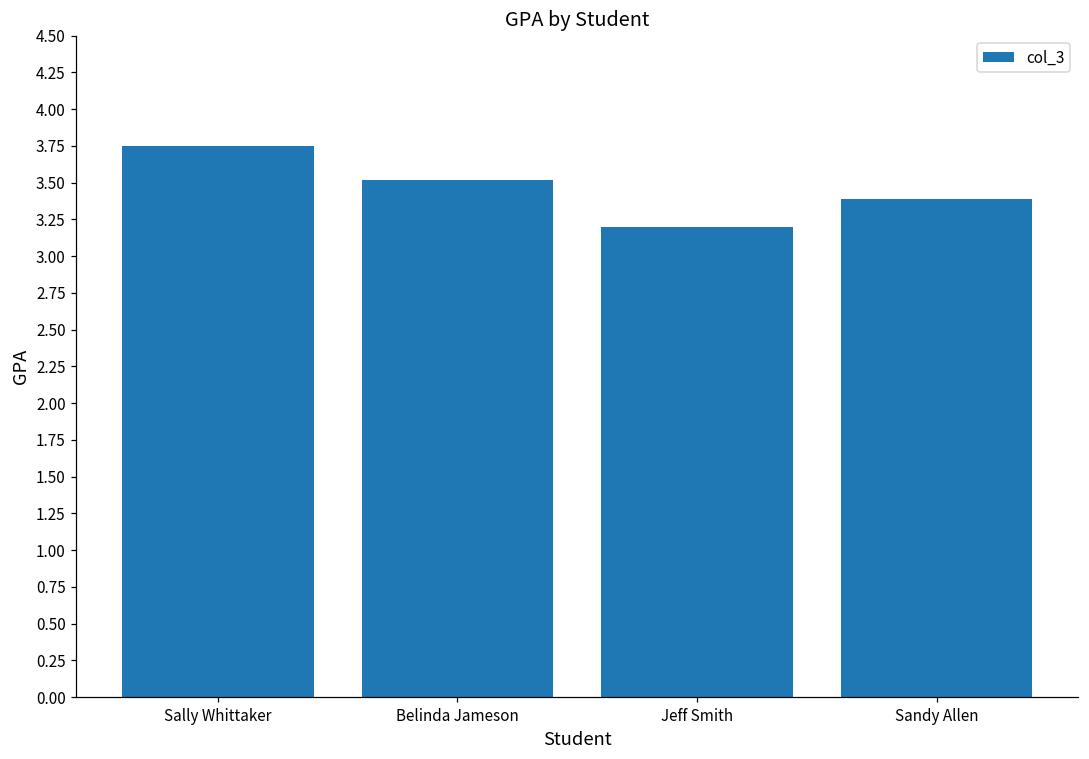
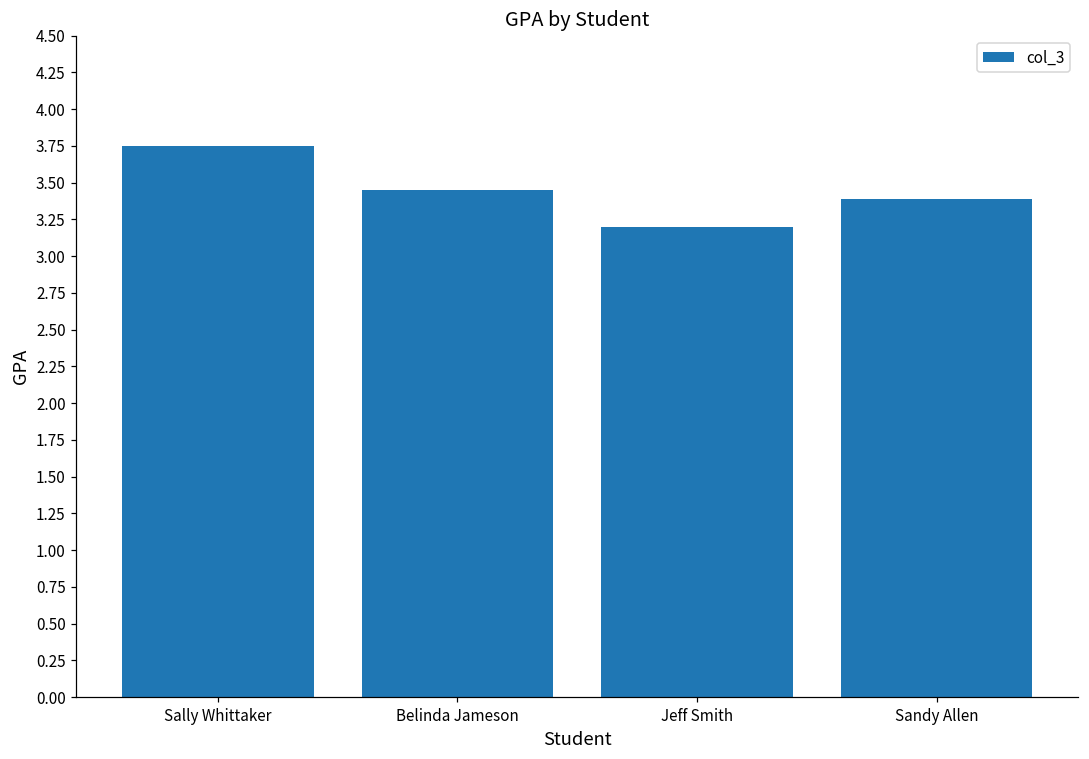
  {
    "Sally Whittaker": 3.75,
-   "Belinda Jameson": 3.52,
+   "Belinda Jameson": 3.45,
    "Jeff Smith": 3.20,
    "Sandy Allen": 3.39
  }
